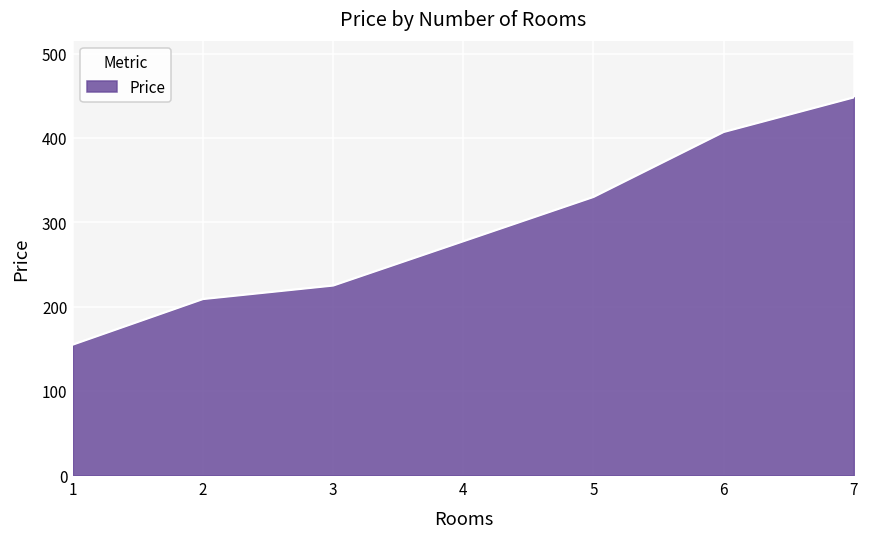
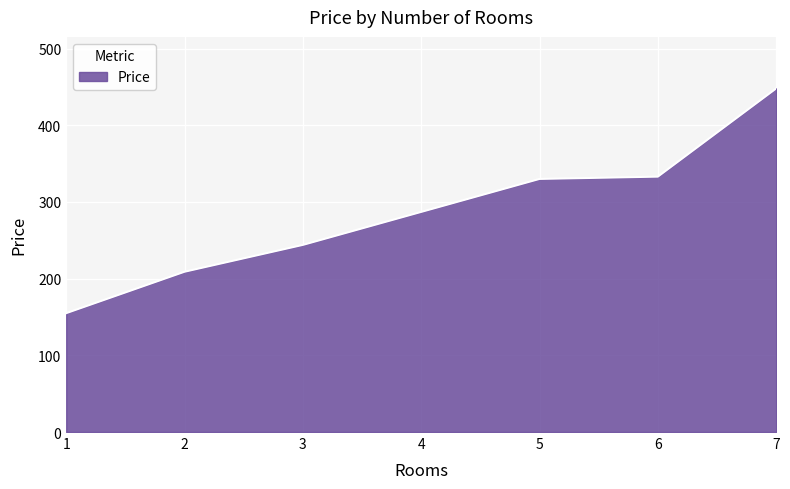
  {
    "1": 160,
    "2": 210,
-   "3": 230,
+   "3": 240,
    "5": 330,
-   "6": 410,
+   "6": 330,
    "7": 450
  }
